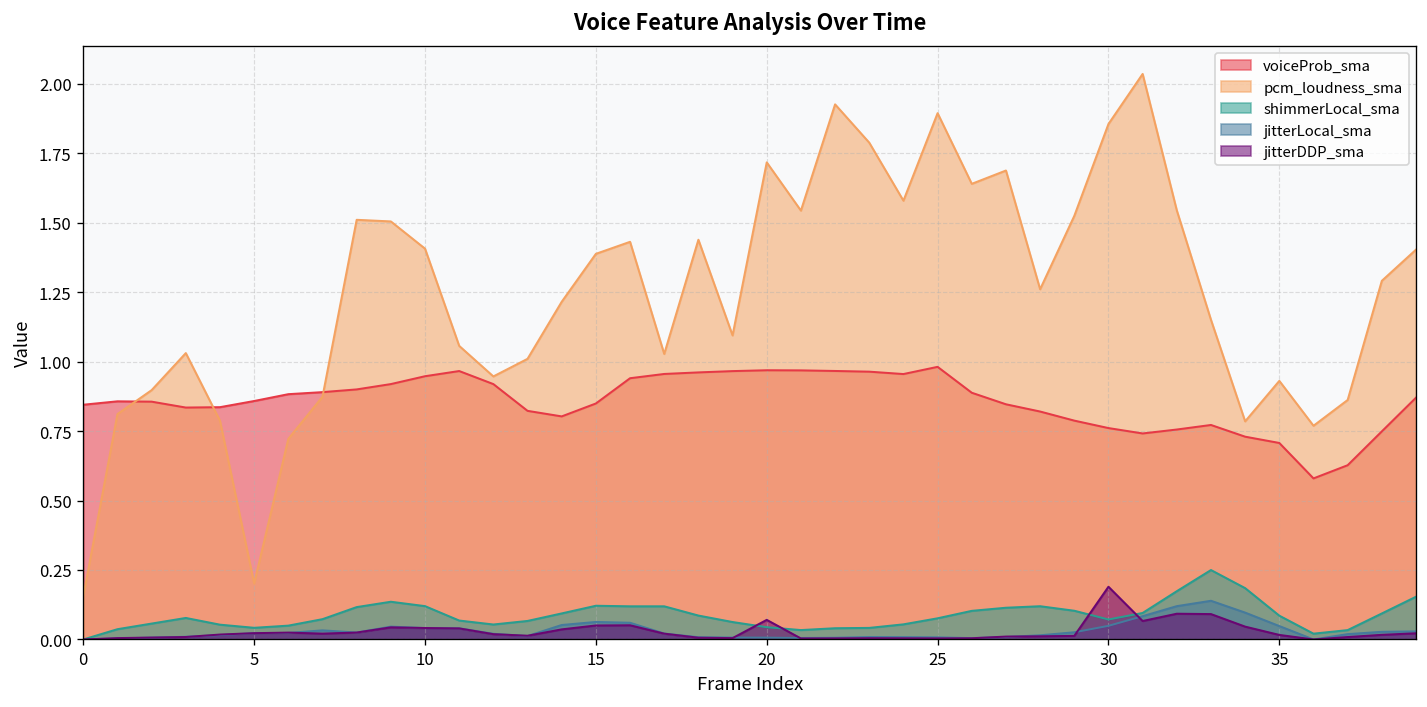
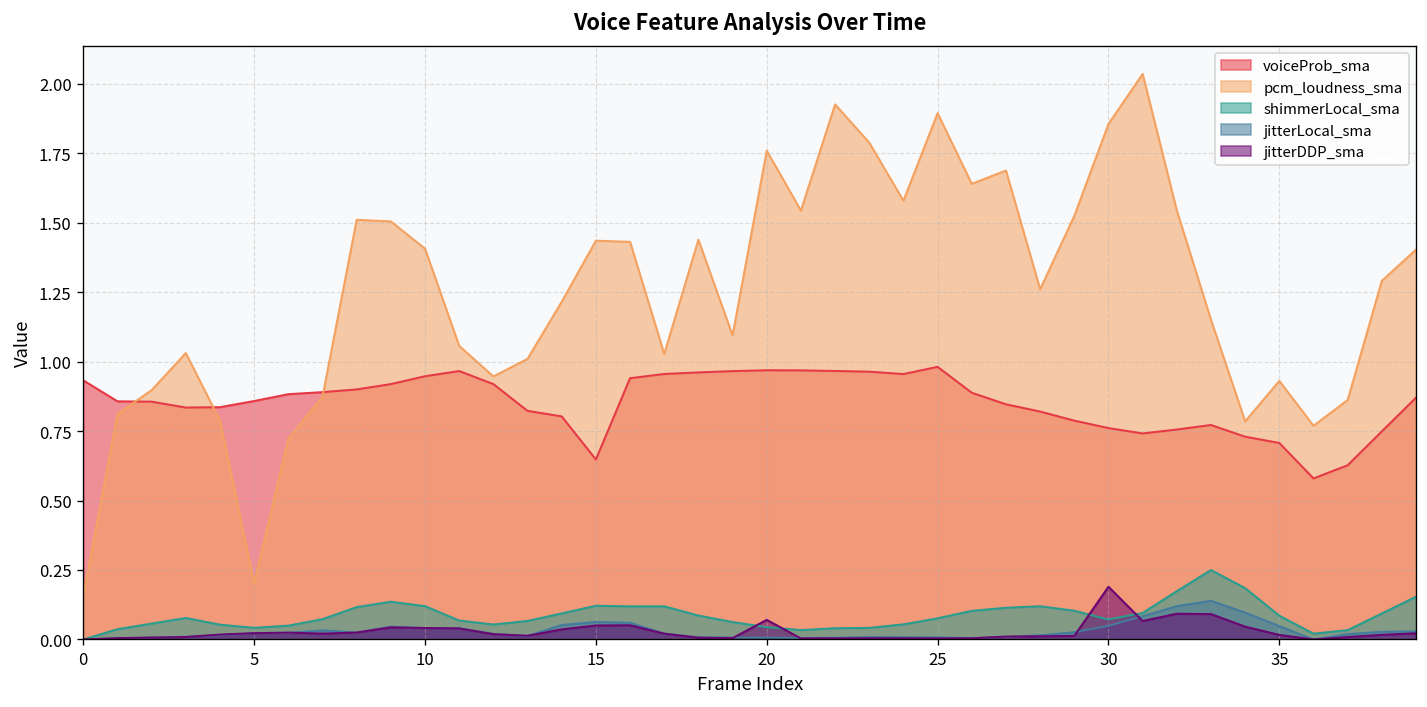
  {
    "voiceProb_sma": {
-     "0": 0.84,
+     "0": 0.93,
      "5": 0.86,
      "10": 0.95,
-     "15": 0.85,
+     "15": 0.65,
      "20": 0.97,
      "25": 0.98,
      "30": 0.76,
      "35": 0.71
    },
    "pcm_loudness_sma": {
      "0": 0.16,
      "5": 0.20,
      "10": 1.41,
-     "15": 1.39,
-     "20": 1.72,
+     "15": 1.44,
+     "20": 1.76,
      "25": 1.89,
      "30": 1.85,
      "35": 0.93
    },
    "jitterDDP_sma": {
      "15": 0.05,
      "20": 0.07,
      "30": 0.19,
      "35": 0.02
    }
  }
